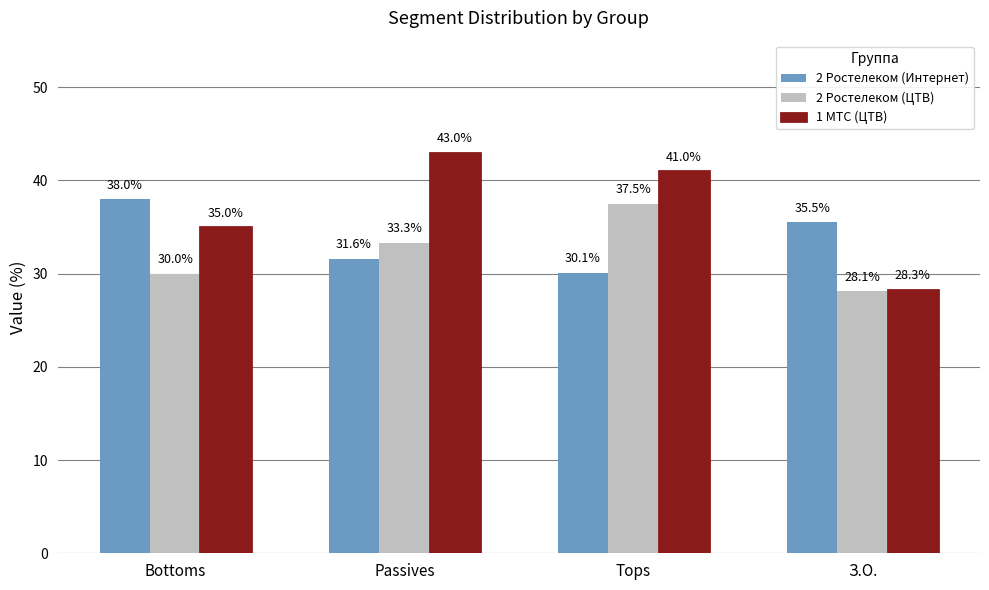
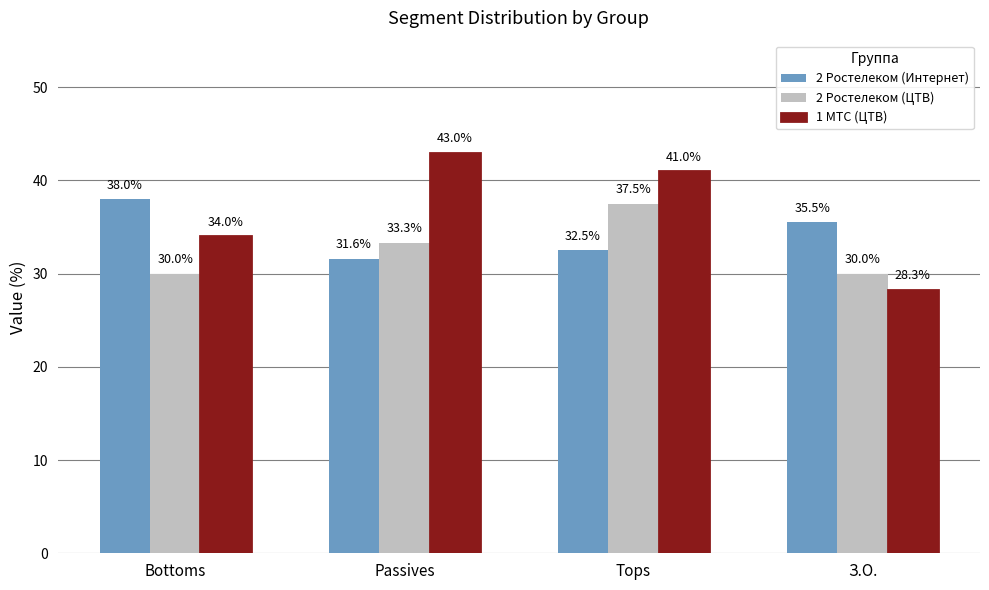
  {
    "2 Ростелеком (Интернет)": {
      "Bottoms": "38.0%",
      "Passives": "31.6%",
-     "Tops": "30.1%",
+     "Tops": "32.5%",
      "З.О.": "35.5%"
    },
    "2 Ростелеком (ЦТВ)": {
      "Bottoms": "30.0%",
      "Passives": "33.3%",
      "Tops": "37.5%",
-     "З.О.": "28.1%"
+     "З.О.": "30.0%"
    },
    "1 МТС (ЦТВ)": {
-     "Bottoms": "35.0%",
+     "Bottoms": "34.0%",
      "Passives": "43.0%",
      "Tops": "41.0%",
      "З.О.": "28.3%"
    }
  }
